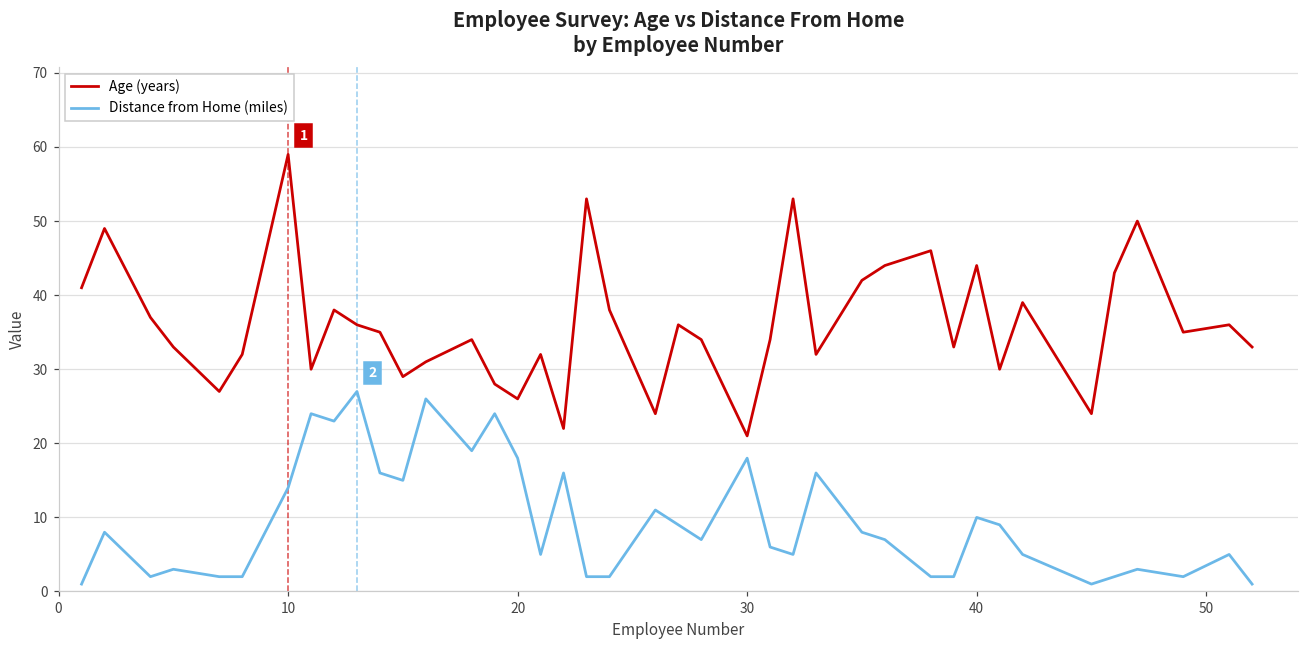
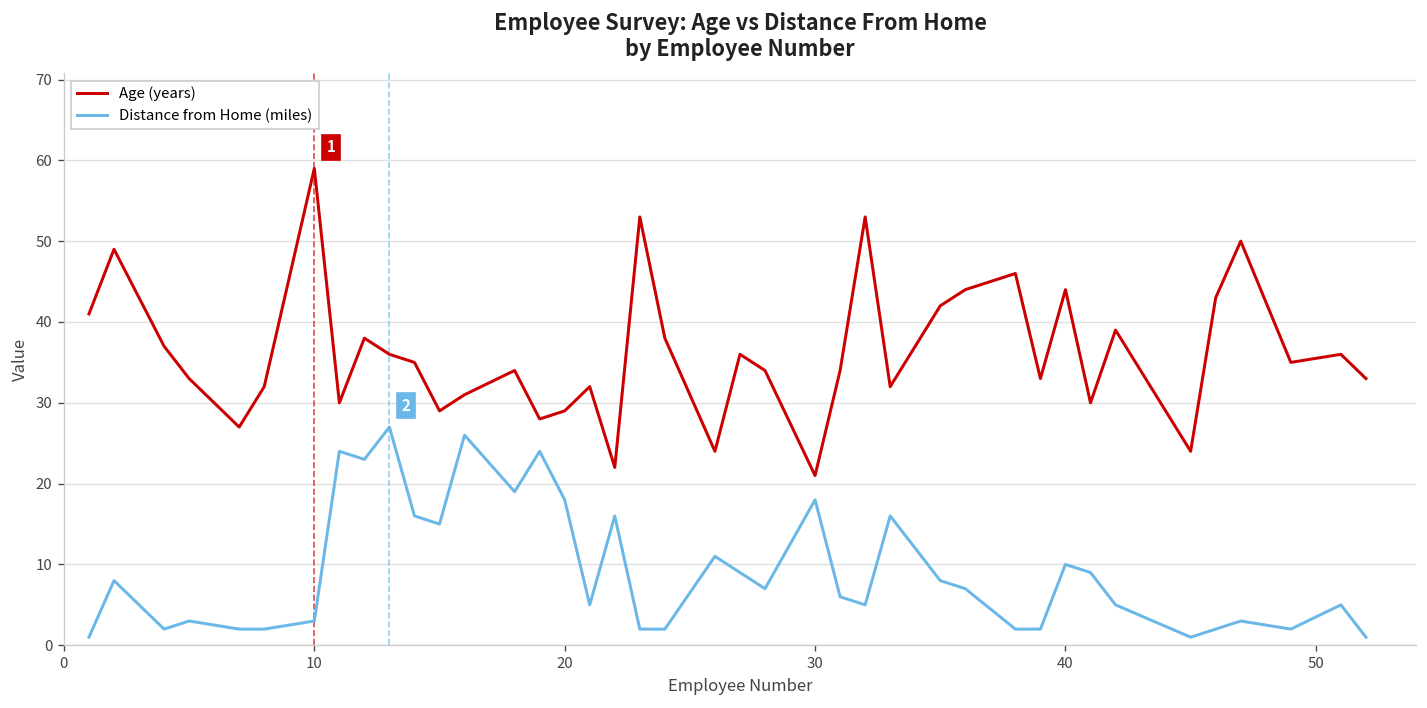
  {
    "Age (years)": {
-     "20": 26,
+     "20": 29,
      "30": 21,
      "40": 44
    },
    "Distance from Home (miles)": {
-     "10": 14,
+     "10": 3,
      "20": 18,
      "30": 18,
      "40": 10
    }
  }
